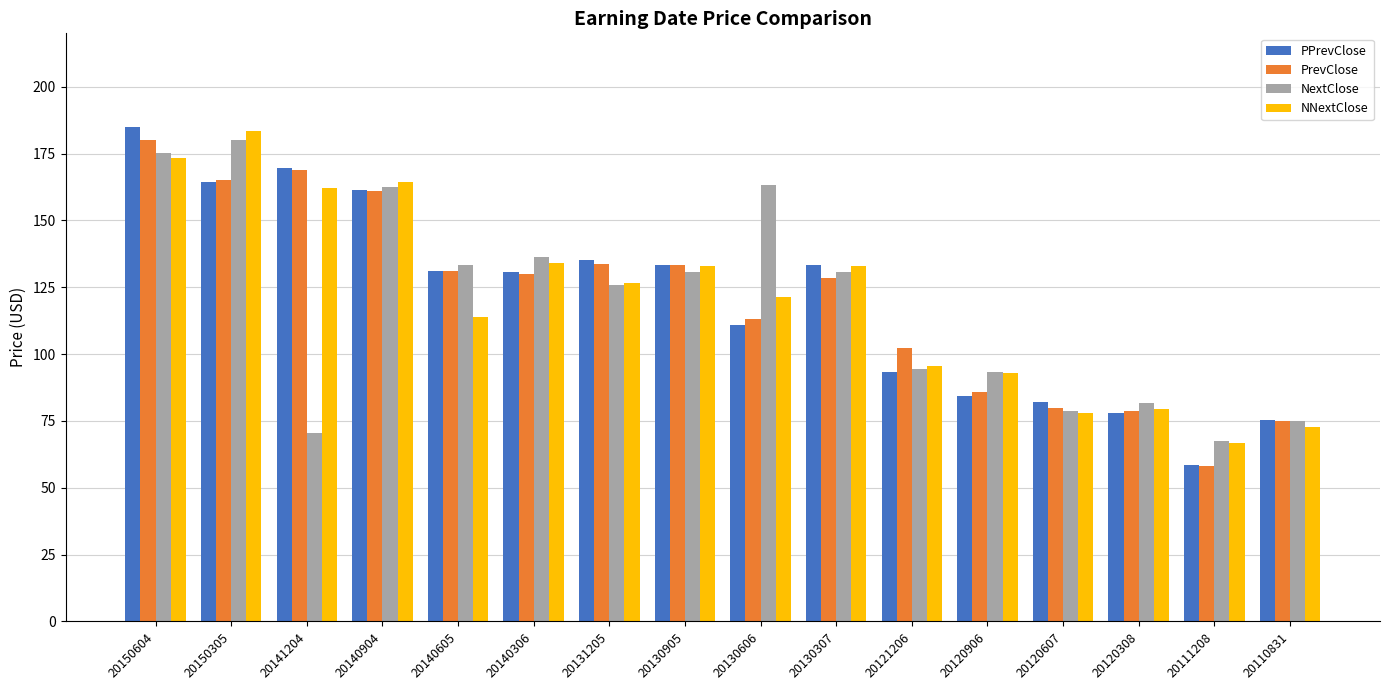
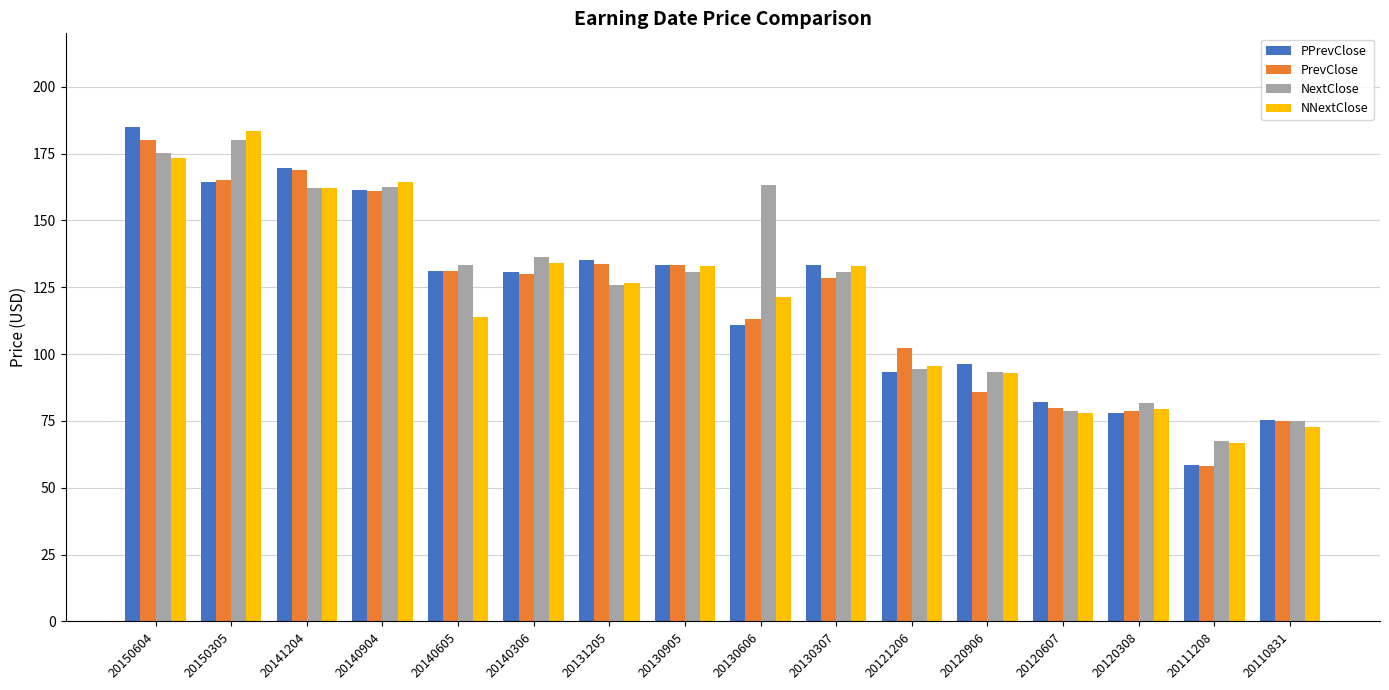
  {
    "PPrevClose": {
      "20150604": 185,
      "20150305": 164,
      "20141204": 170,
      "20140904": 161,
      "20140605": 131,
      "20140306": 131,
      "20131205": 135,
      "20130905": 133,
      "20130606": 111,
      "20130307": 133,
      "20121206": 93,
-     "20120906": 85,
+     "20120906": 96,
      "20120607": 82,
      "20120308": 78,
      "20111208": 58,
      "20110831": 75
    },
    "PrevClose": {
      "20150604": 180,
      "20150305": 165,
      "20141204": 169,
      "20140904": 161,
      "20140605": 131,
      "20140306": 130,
      "20131205": 134,
      "20130905": 133,
      "20130606": 113,
      "20130307": 128,
      "20121206": 102,
      "20120906": 86,
      "20120607": 80,
      "20120308": 79,
      "20111208": 58,
      "20110831": 75
    },
    "NextClose": {
      "20150604": 175,
      "20150305": 180,
-     "20141204": 71,
+     "20141204": 162,
      "20140904": 162,
      "20140605": 133,
      "20140306": 136,
      "20131205": 126,
      "20130905": 131,
      "20130606": 163,
      "20130307": 131,
      "20121206": 94,
      "20120906": 93,
      "20120607": 79,
      "20120308": 82,
      "20111208": 68,
      "20110831": 75
    },
    "NNextClose": {
      "20150604": 173,
      "20150305": 183,
      "20141204": 162,
      "20140904": 164,
      "20140605": 114,
      "20140306": 134,
      "20131205": 127,
      "20130905": 133,
      "20130606": 122,
      "20130307": 133,
      "20121206": 96,
      "20120906": 93,
      "20120607": 78,
      "20120308": 79,
      "20111208": 67,
      "20110831": 73
    }
  }
